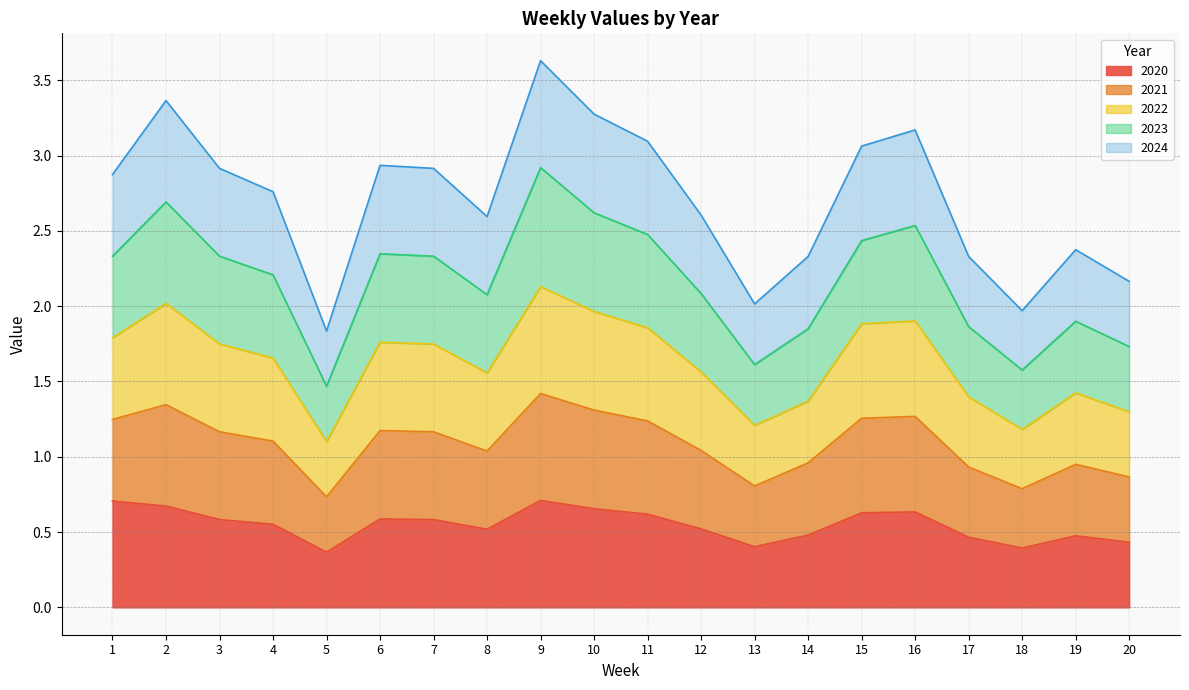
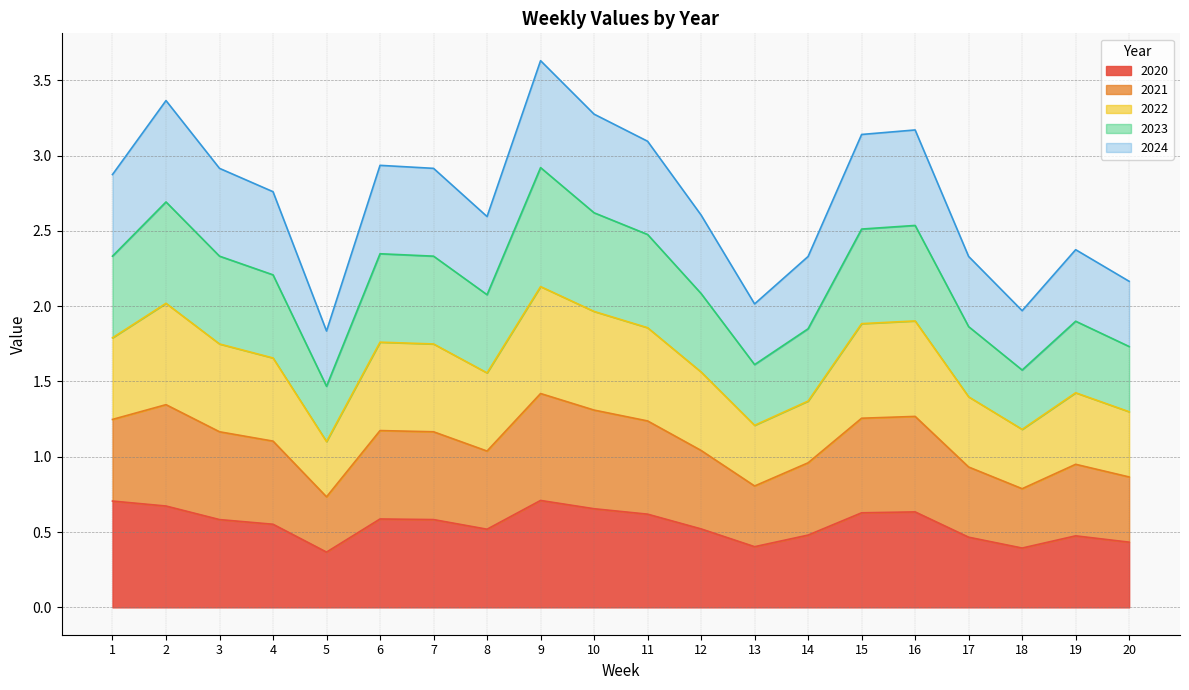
  {
    "2022": {
      "1": 0.54,
      "2": 0.67,
      "3": 0.58,
      "4": 0.55,
      "5": 0.37,
      "6": 0.59,
      "7": 0.58,
      "8": 0.52,
      "9": 0.71,
      "10": 0.66,
      "11": 0.62,
      "12": 0.52,
      "13": 0.40,
      "14": 0.41,
      "15": 0.63,
      "16": 0.63,
      "17": 0.47,
      "18": 0.39,
      "19": 0.47,
      "20": 0.43
    },
    "2023": {
      "1": 0.54,
      "2": 0.67,
      "3": 0.58,
      "4": 0.55,
      "5": 0.37,
      "6": 0.59,
      "7": 0.58,
      "8": 0.52,
      "9": 0.79,
      "10": 0.66,
      "11": 0.62,
      "12": 0.52,
      "13": 0.40,
      "14": 0.48,
-     "15": 0.55,
+     "15": 0.63,
      "16": 0.63,
      "17": 0.47,
      "18": 0.39,
      "19": 0.48,
      "20": 0.43
    },
    "2024": {
      "1": 0.54,
      "2": 0.67,
      "3": 0.58,
      "4": 0.55,
      "5": 0.37,
      "6": 0.59,
      "7": 0.58,
      "8": 0.52,
      "9": 0.71,
      "10": 0.66,
      "11": 0.62,
      "12": 0.52,
      "13": 0.40,
      "14": 0.48,
      "15": 0.63,
      "16": 0.63,
      "17": 0.47,
      "18": 0.39,
      "19": 0.48,
      "20": 0.43
    }
  }
